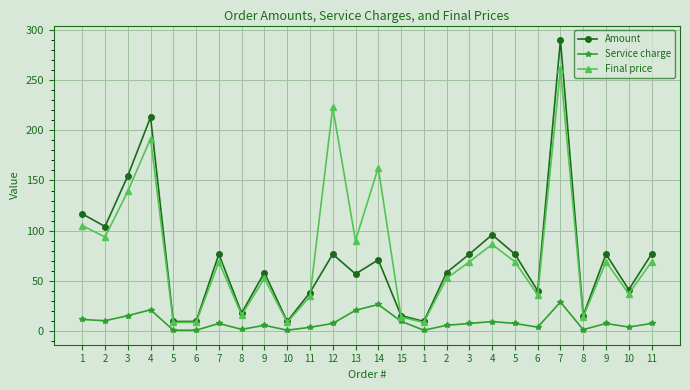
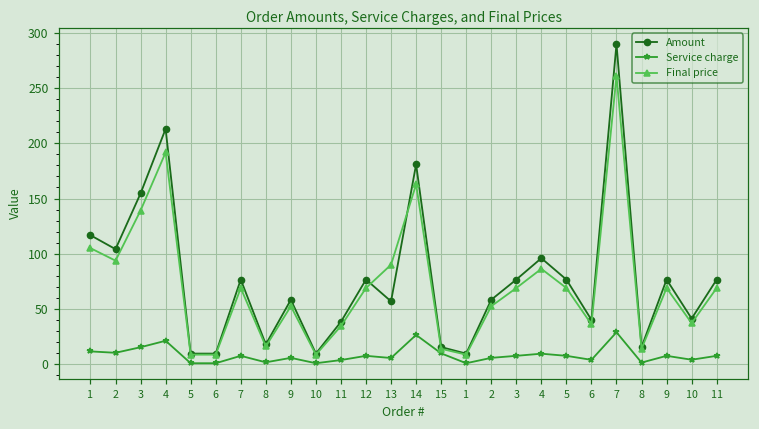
  {
    "Amount": {
      "12": 77,
      "13": 57,
-     "14": 71
+     "14": 181
    },
    "Service charge": {
      "12": 8,
-     "13": 21,
+     "13": 6,
      "14": 27,
      "15": 10
    },
    "Final price": {
-     "12": 223,
+     "12": 69,
      "13": 90,
      "14": 163
    }
  }
